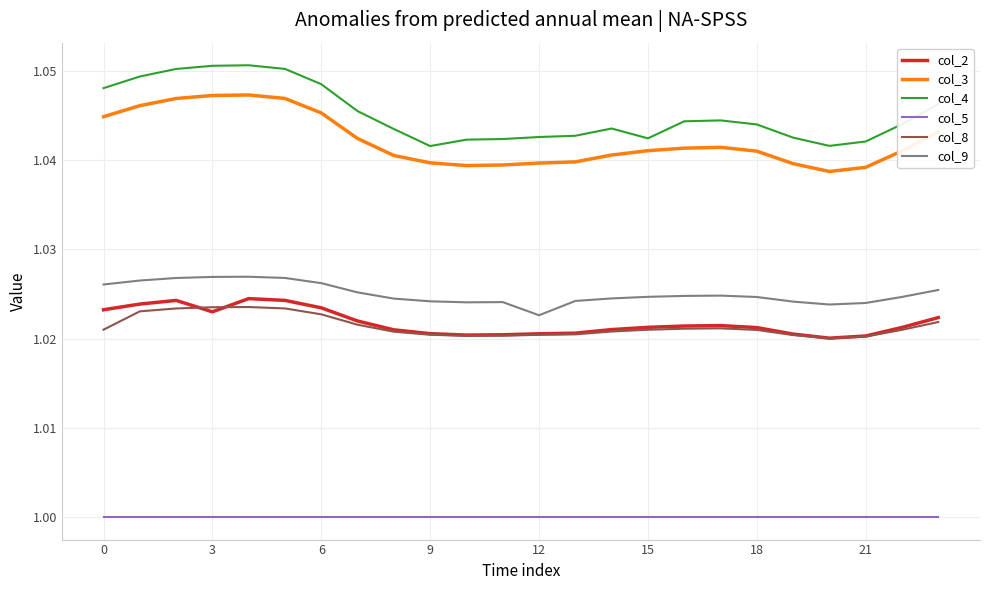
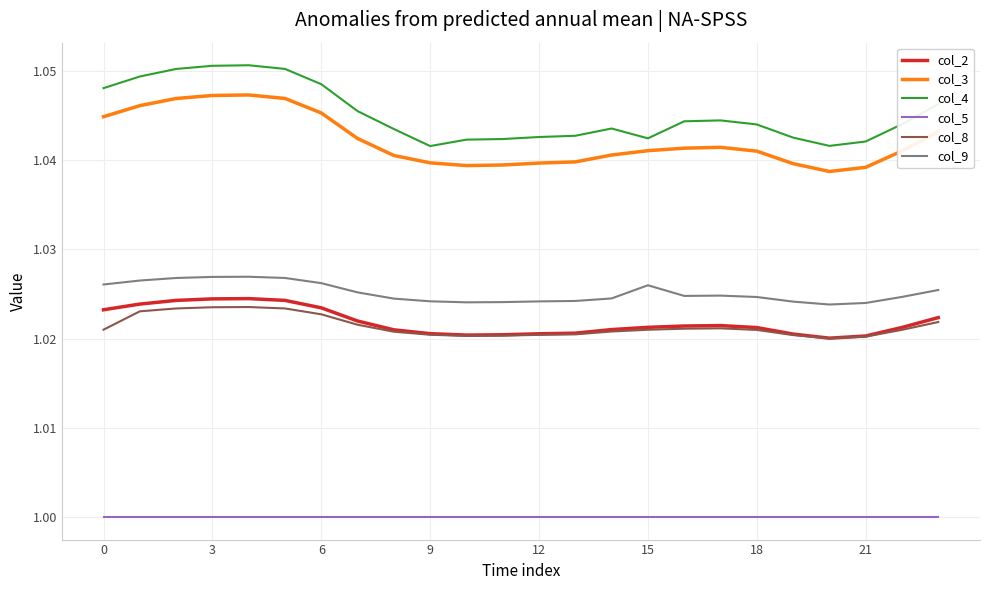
  {
    "col_2": {
      "0": 1.023,
-     "3": 1.023,
+     "3": 1.024,
      "6": 1.023
    },
    "col_3": {
      "0": 1.045,
      "3": 1.047,
      "6": 1.045,
      "9": 1.040,
      "12": 1.040,
      "15": 1.041,
      "18": 1.041,
      "21": 1.039
    },
    "col_4": {
      "0": 1.048,
      "3": 1.051,
      "6": 1.049,
      "9": 1.042,
      "12": 1.043,
      "15": 1.042,
      "18": 1.044,
      "21": 1.042
    },
    "col_5": {
      "0": 1.000,
      "3": 1.000,
      "6": 1.000,
      "9": 1.000,
      "12": 1.000,
      "15": 1.000,
      "18": 1.000,
      "21": 1.000
    },
    "col_8": {
      "0": 1.021,
      "3": 1.024,
      "6": 1.023
    },
    "col_9": {
      "0": 1.026,
      "3": 1.027,
      "6": 1.026,
      "9": 1.024,
-     "12": 1.023,
-     "15": 1.025,
+     "12": 1.024,
+     "15": 1.026,
      "18": 1.025,
      "21": 1.024
    }
  }
